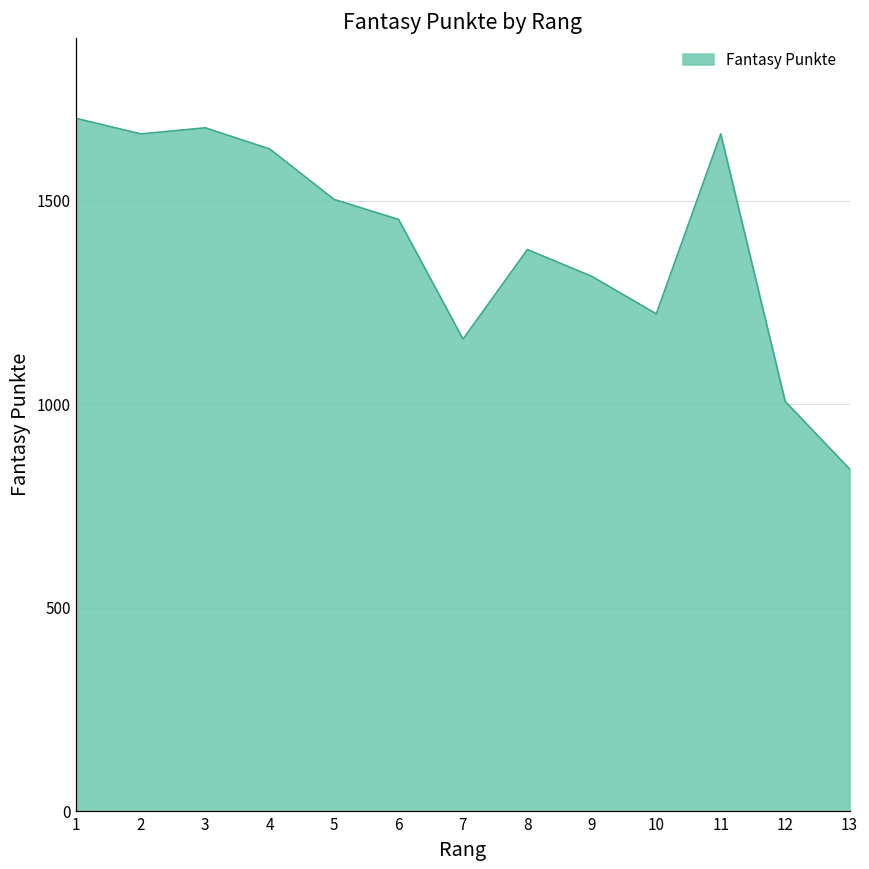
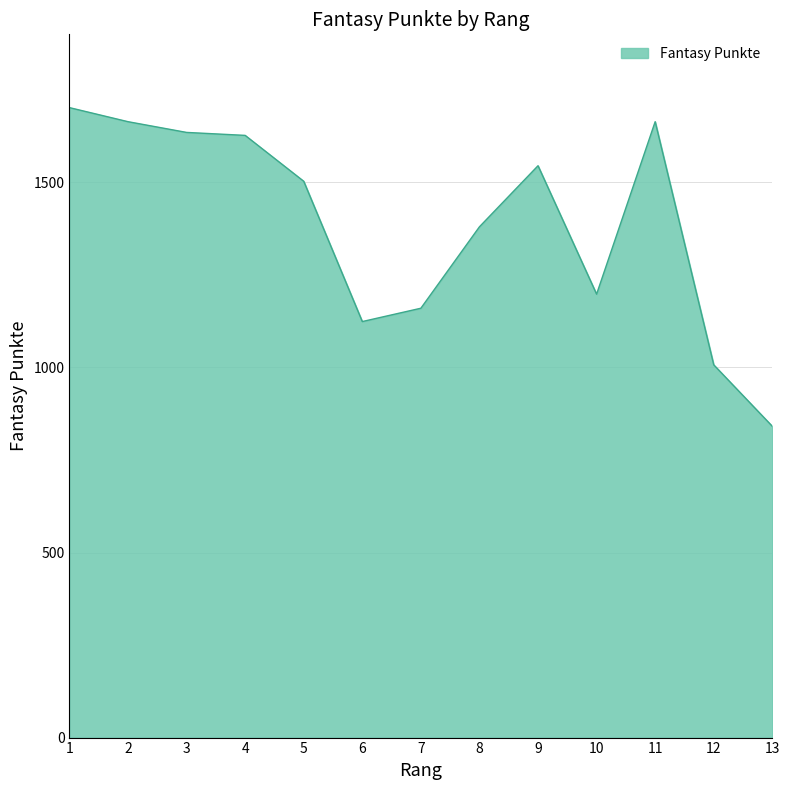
  {
    "1": 1700,
    "2": 1660,
-   "3": 1680,
+   "3": 1640,
    "4": 1630,
    "5": 1500,
-   "6": 1450,
+   "6": 1120,
    "7": 1160,
    "8": 1380,
-   "9": 1310,
-   "10": 1220,
+   "9": 1550,
+   "10": 1200,
    "11": 1660,
    "12": 1010,
    "13": 840
  }
